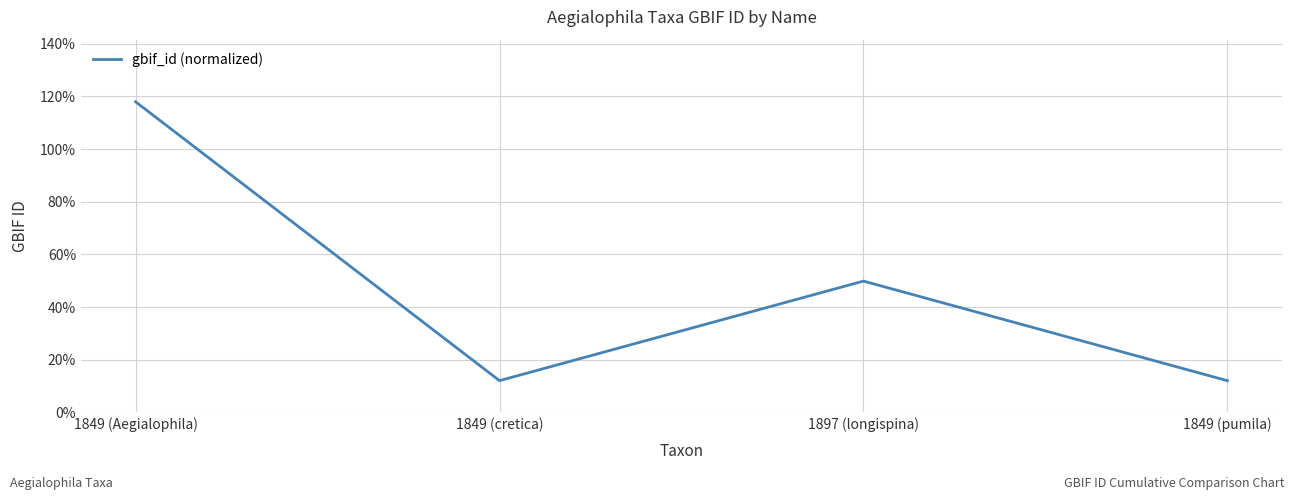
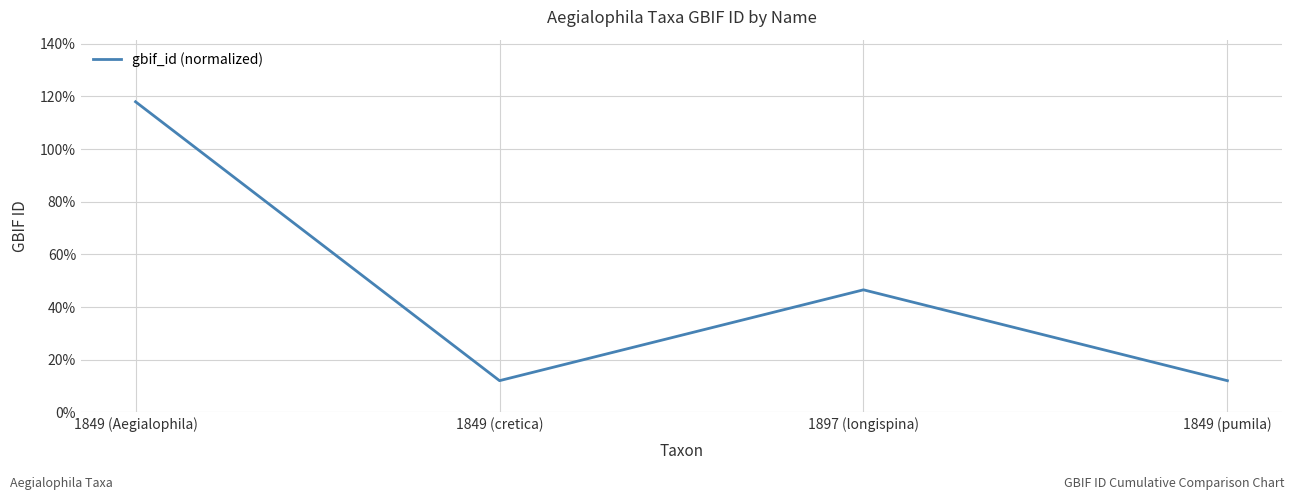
  {
    "1849 (Aegialophila)": "118%",
    "1849 (cretica)": "12%",
-   "1897 (longispina)": "50%",
+   "1897 (longispina)": "47%",
    "1849 (pumila)": "12%"
  }
